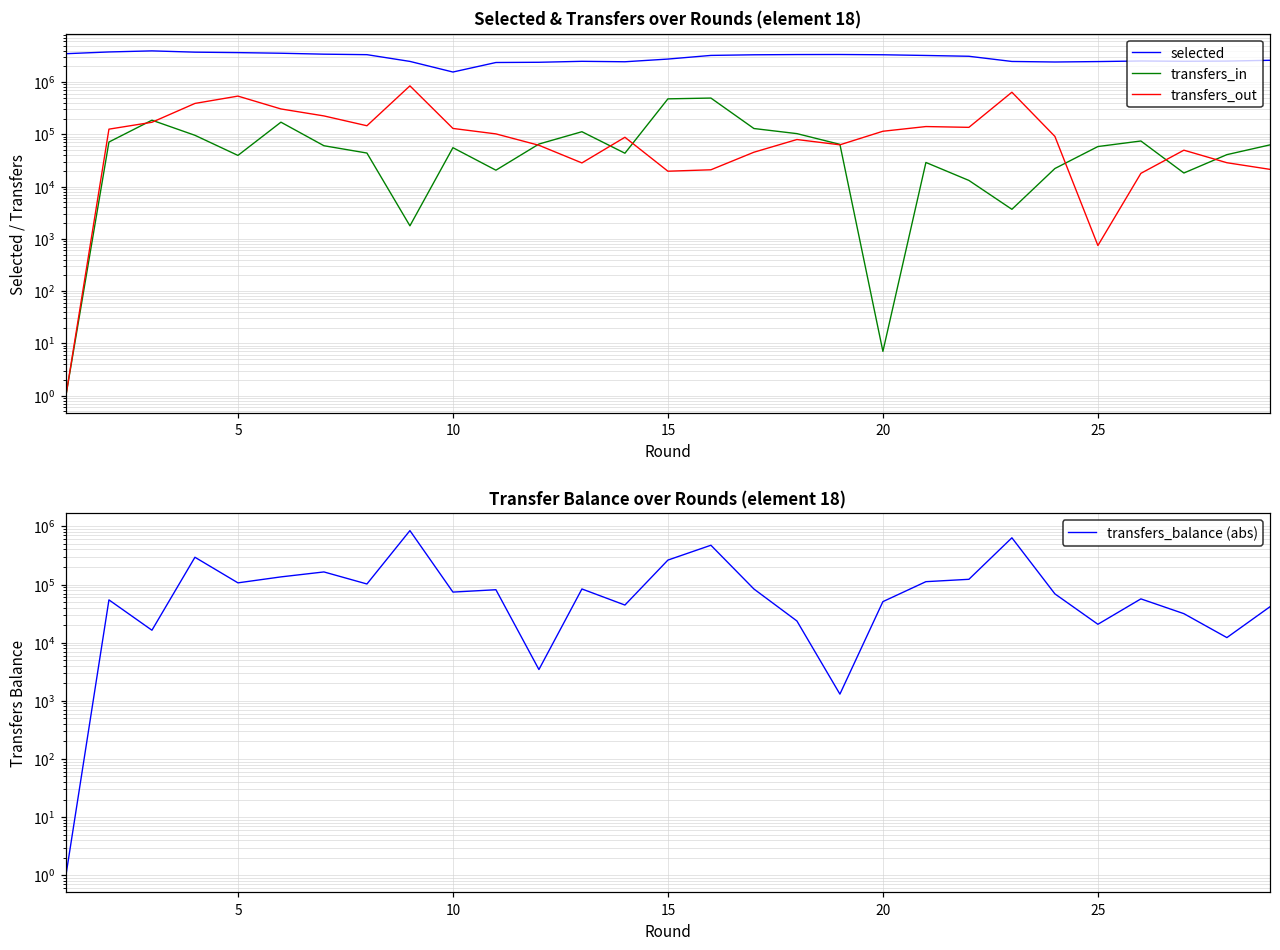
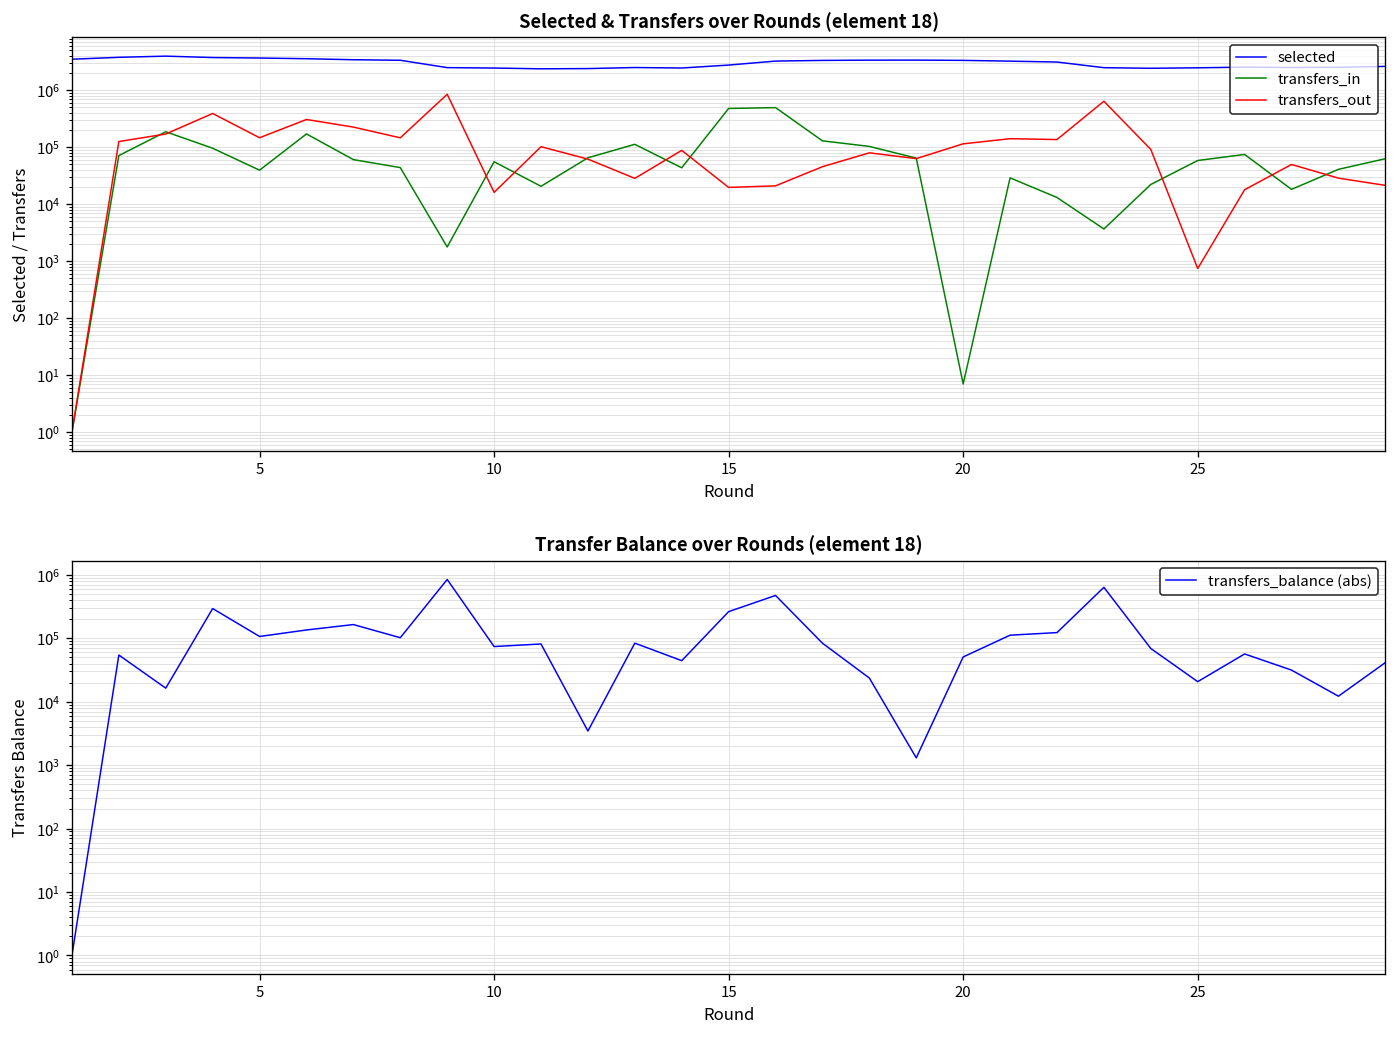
  {
    "Selected & Transfers over Rounds (element 18)": {
      "selected": {
        "5": 4000000,
-       "10": 1600000,
+       "10": 2000000,
        "15": 3000000,
        "20": 3000000,
        "25": 2000000
      },
      "transfers_in": {
        "5": 40000,
        "10": 60000,
        "15": 500000,
        "20": 7,
        "25": 60000
      },
      "transfers_out": {
-       "5": 500000,
-       "10": 130000,
+       "5": 150000,
+       "10": 16000,
        "15": 20000,
        "20": 110000,
        "25": 700
      }
    },
    "Transfer Balance over Rounds (element 18)": {
      "5": 110000,
      "10": 70000,
      "15": 300000,
      "20": 50000,
      "25": 21000
    }
  }
